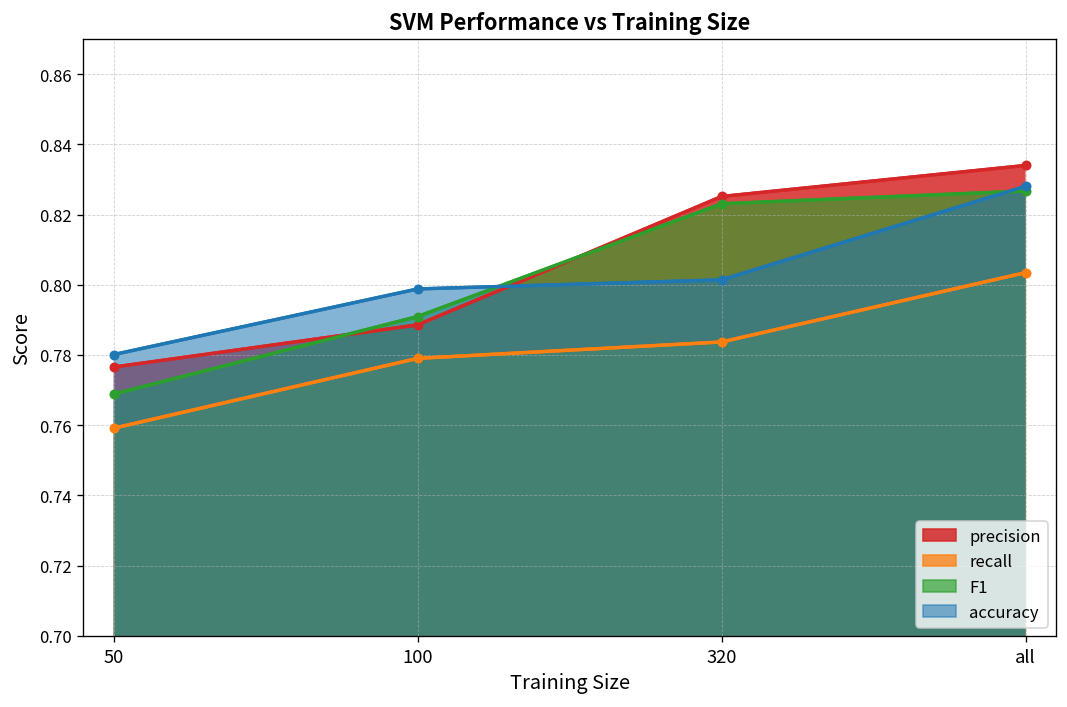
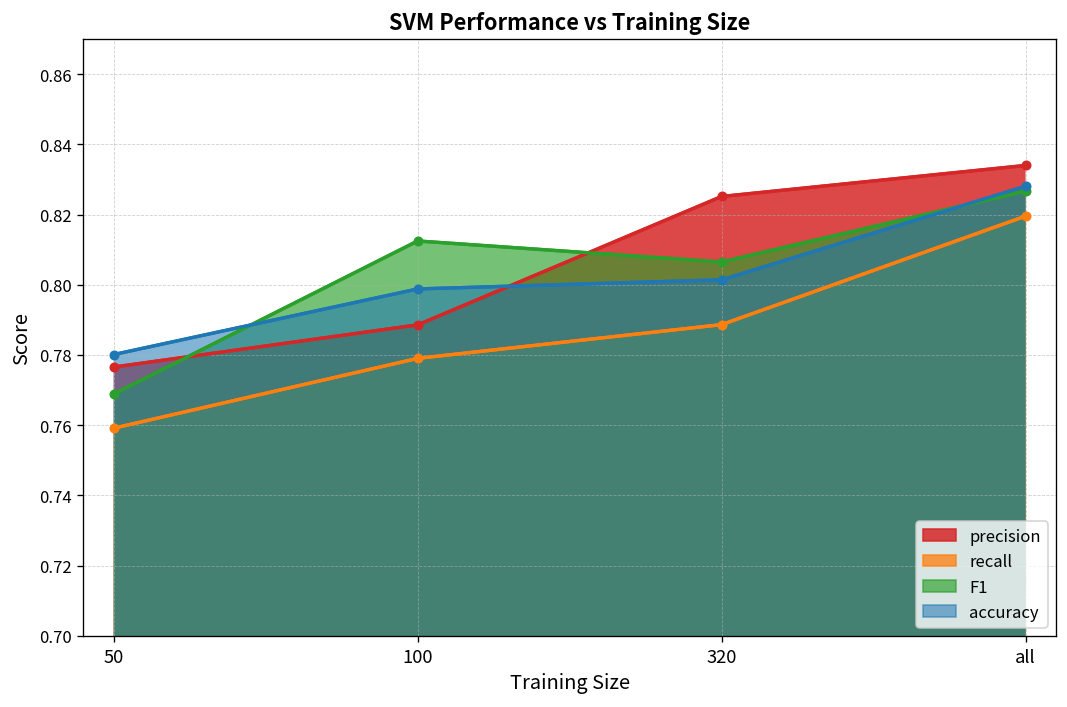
  {
    "precision": {
      "50": 0.777,
      "100": 0.789,
      "320": 0.825,
      "all": 0.834
    },
    "recall": {
      "50": 0.759,
      "100": 0.779,
-     "320": 0.784,
-     "all": 0.803
+     "320": 0.789,
+     "all": 0.820
    },
    "F1": {
      "50": 0.769,
-     "100": 0.791,
-     "320": 0.823,
+     "100": 0.812,
+     "320": 0.806,
      "all": 0.827
    },
    "accuracy": {
      "50": 0.780,
      "100": 0.799,
      "320": 0.801,
      "all": 0.828
    }
  }
